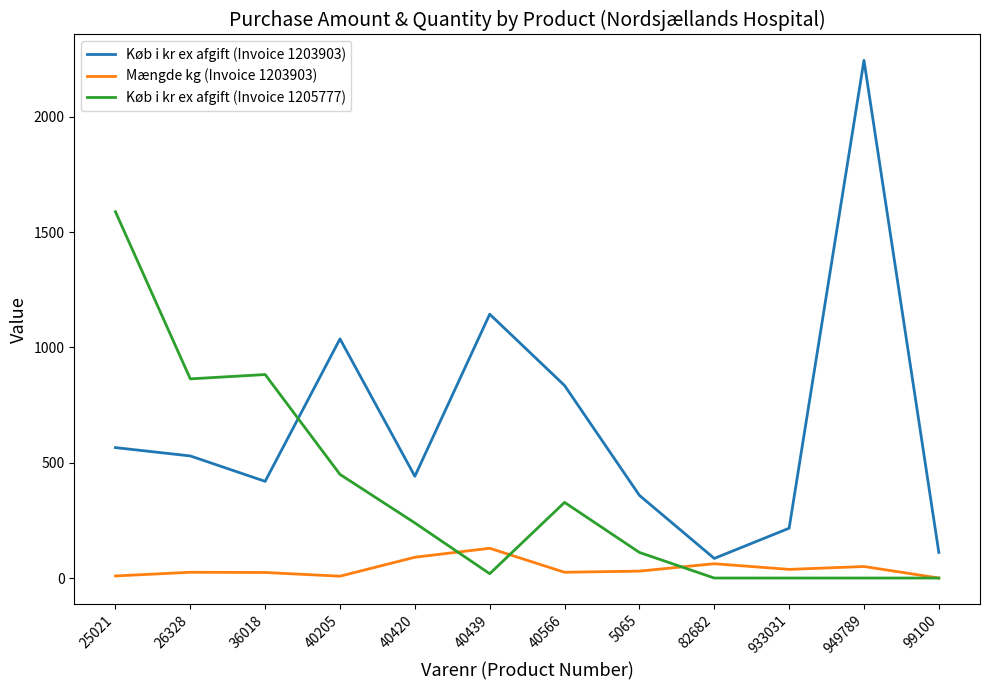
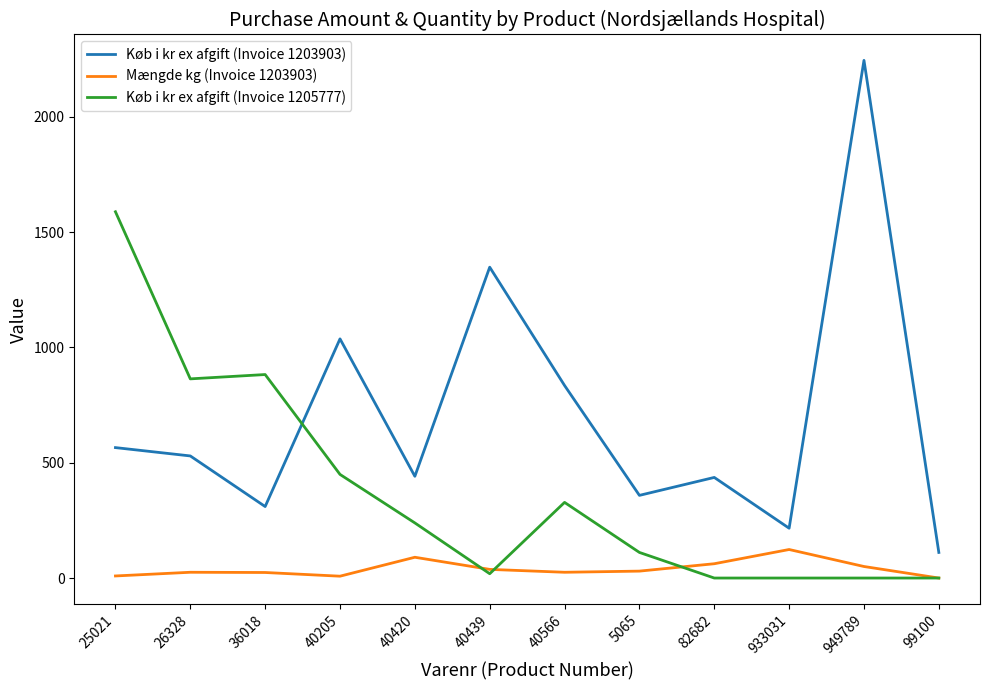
  {
    "Køb i kr ex afgift (Invoice 1203903)": {
      "25021": 570,
      "26328": 530,
-     "36018": 420,
+     "36018": 310,
      "40205": 1040,
      "40420": 440,
-     "40439": 1140,
+     "40439": 1350,
      "40566": 840,
      "5065": 360,
-     "82682": 90,
+     "82682": 440,
      "933031": 220,
      "949789": 2250,
      "99100": 110
    },
    "Mængde kg (Invoice 1203903)": {
      "25021": 10,
      "26328": 30,
      "36018": 20,
      "40205": 10,
      "40420": 90,
-     "40439": 130,
+     "40439": 40,
      "40566": 30,
      "5065": 30,
      "82682": 60,
-     "933031": 40,
+     "933031": 120,
      "949789": 50
    },
    "Køb i kr ex afgift (Invoice 1205777)": {
      "25021": 1590,
      "26328": 860,
      "36018": 880,
      "40205": 450,
      "40420": 240,
      "40439": 20,
      "40566": 330,
      "5065": 110,
      "82682": 0,
      "933031": 0,
      "949789": 0
    }
  }
